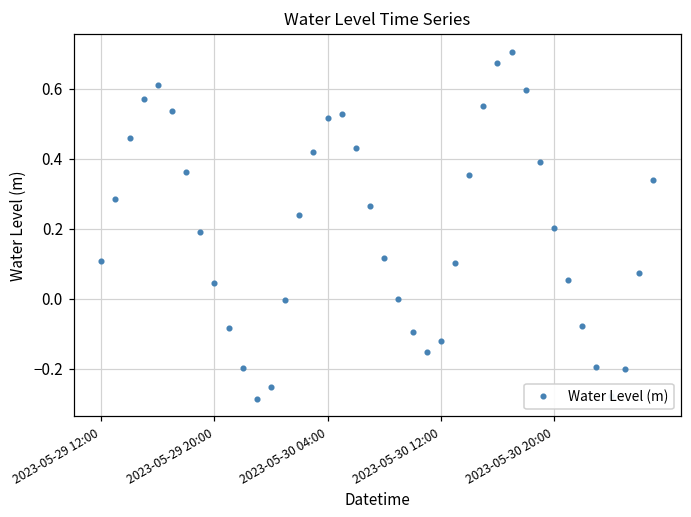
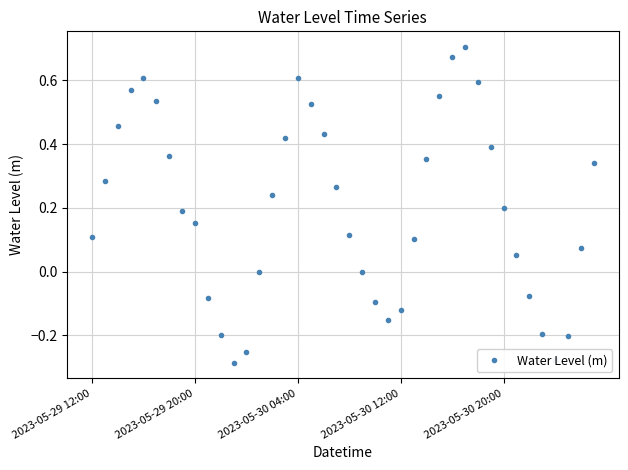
  {
    "2023-05-29 12:00": 0.11,
-   "2023-05-29 20:00": 0.04,
-   "2023-05-30 04:00": 0.52,
+   "2023-05-29 20:00": 0.15,
+   "2023-05-30 04:00": 0.61,
    "2023-05-30 12:00": -0.12,
    "2023-05-30 20:00": 0.20
  }
